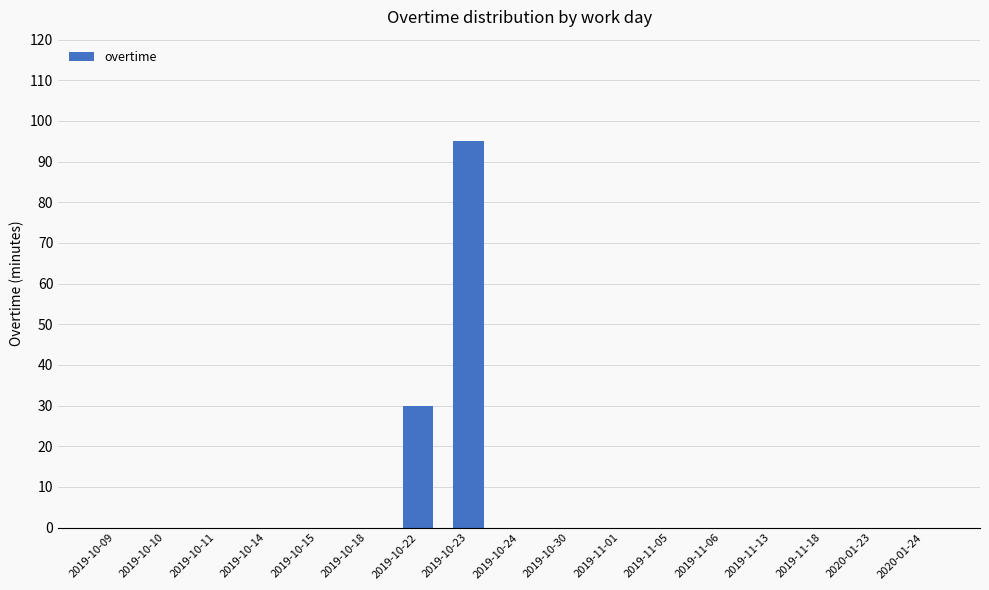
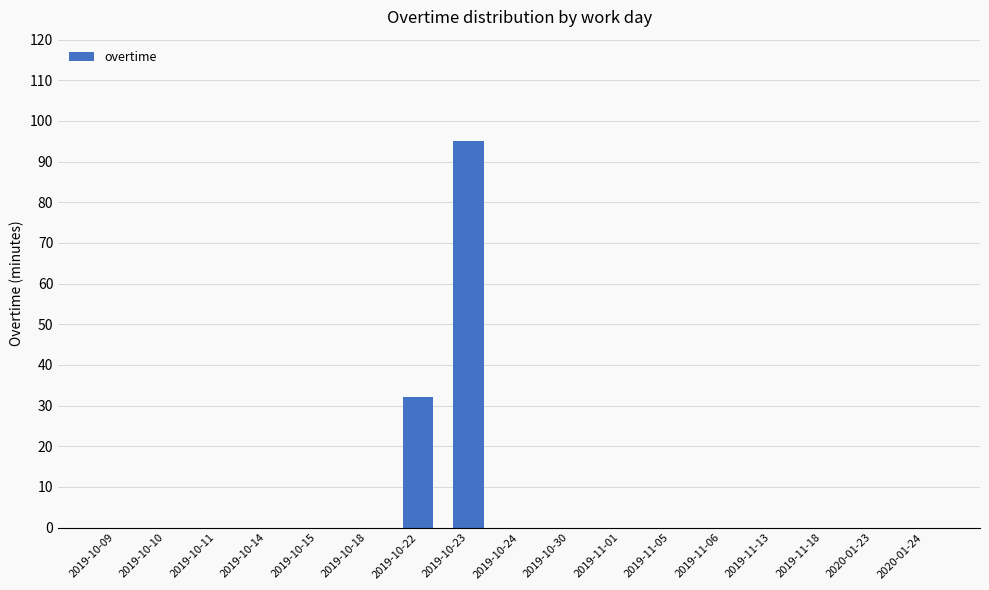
  {
    "2019-10-09": 0,
    "2019-10-10": 0,
    "2019-10-11": 0,
    "2019-10-14": 0,
    "2019-10-15": 0,
    "2019-10-18": 0,
-   "2019-10-22": 30,
+   "2019-10-22": 32,
    "2019-10-23": 95,
    "2019-10-24": 0,
    "2019-10-30": 0,
    "2019-11-01": 0,
    "2019-11-05": 0,
    "2019-11-06": 0,
    "2019-11-13": 0,
    "2019-11-18": 0,
    "2020-01-23": 0,
    "2020-01-24": 0
  }
